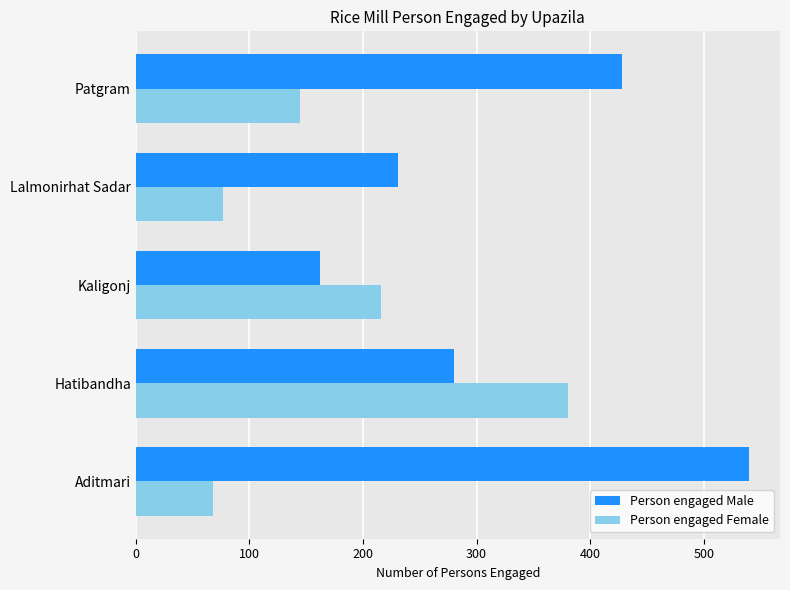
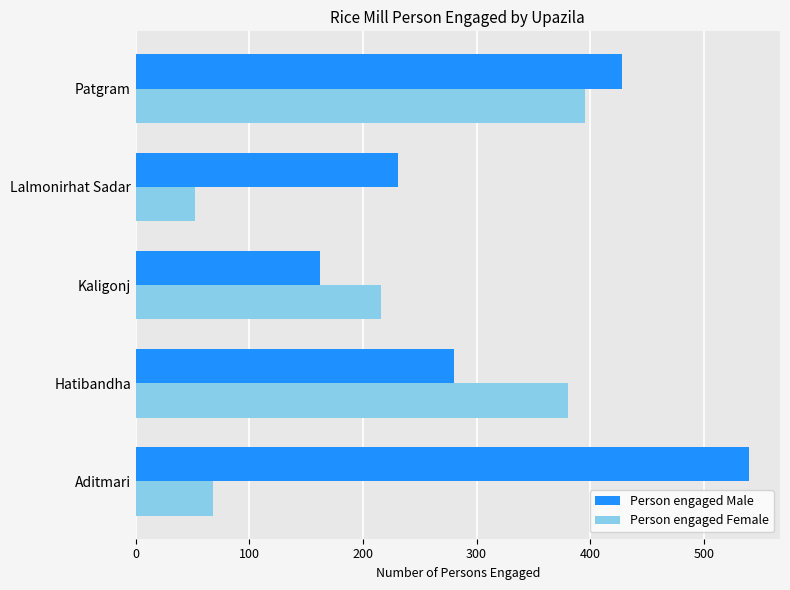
  {
    "Person engaged Male": {
      "Patgram": 428,
      "Lalmonirhat Sadar": 231,
      "Kaligonj": 162,
      "Hatibandha": 280,
      "Aditmari": 540
    },
    "Person engaged Female": {
-     "Patgram": 145,
-     "Lalmonirhat Sadar": 77,
+     "Patgram": 395,
+     "Lalmonirhat Sadar": 52,
      "Kaligonj": 216,
      "Hatibandha": 380,
      "Aditmari": 68
    }
  }
